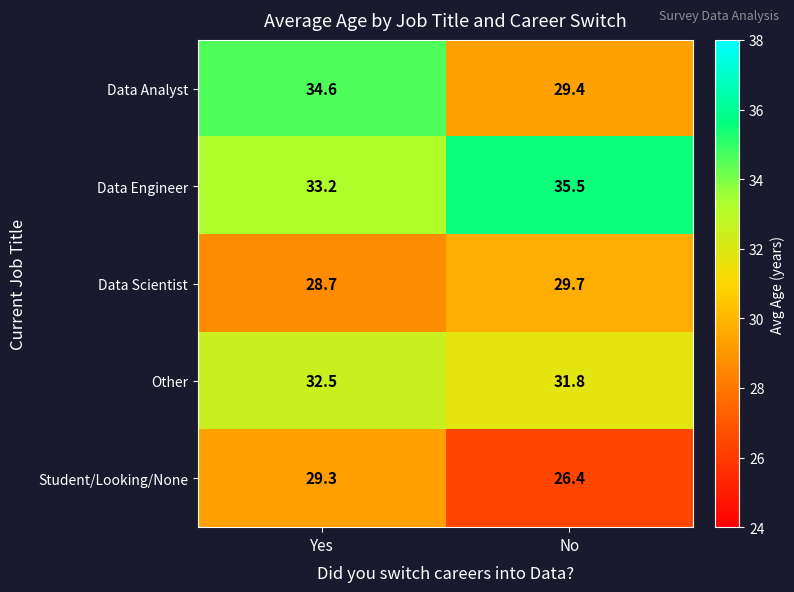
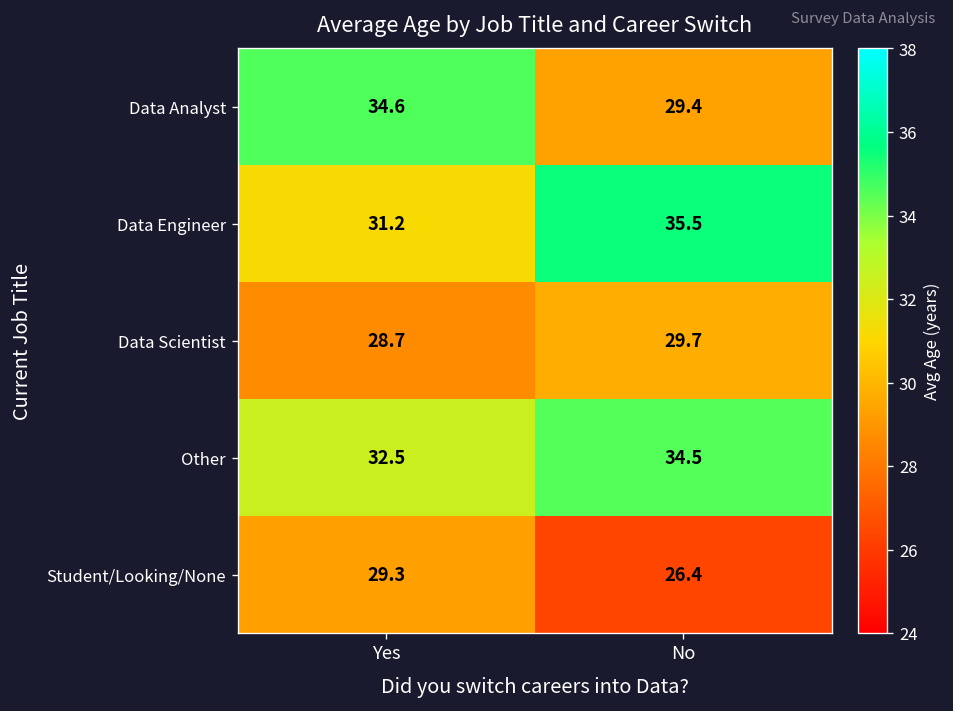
  {
    "Data Analyst": {
      "Yes": 34.6,
      "No": 29.4
    },
    "Data Engineer": {
-     "Yes": 33.2,
+     "Yes": 31.2,
      "No": 35.5
    },
    "Data Scientist": {
      "Yes": 28.7,
      "No": 29.7
    },
    "Other": {
      "Yes": 32.5,
-     "No": 31.8
+     "No": 34.5
    },
    "Student/Looking/None": {
      "Yes": 29.3,
      "No": 26.4
    }
  }
